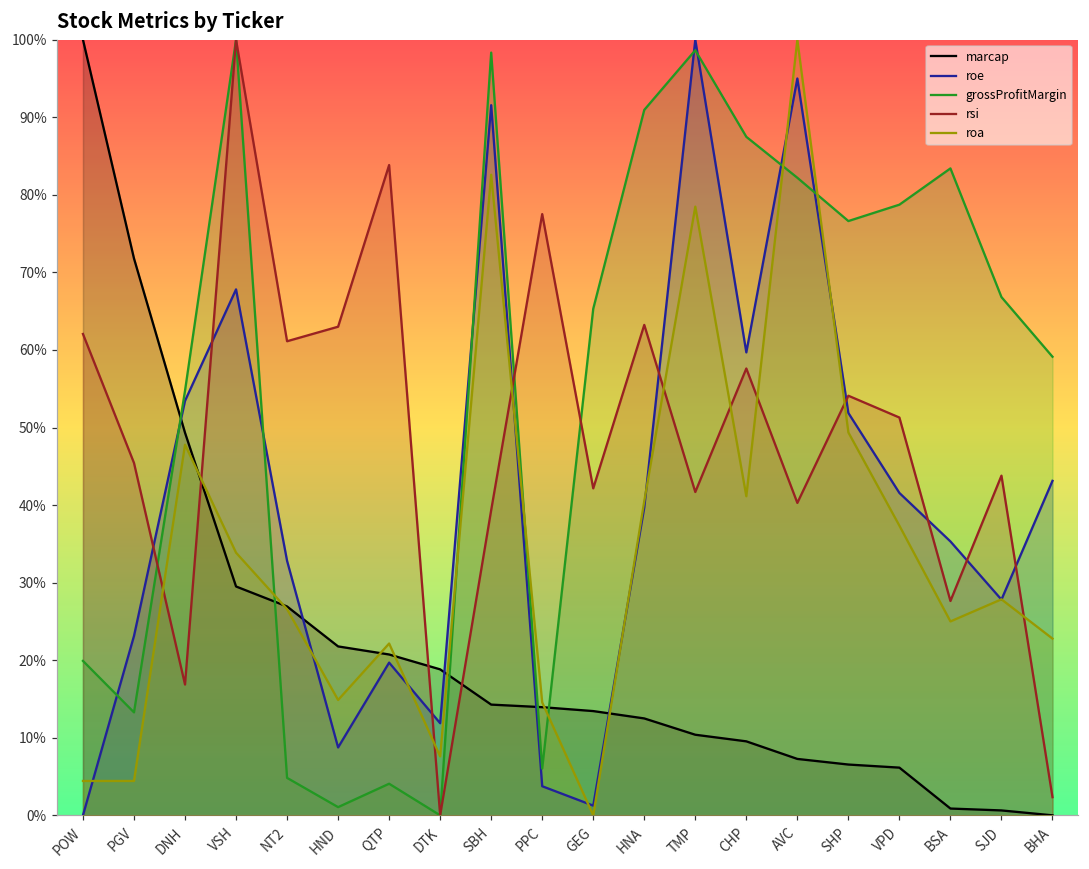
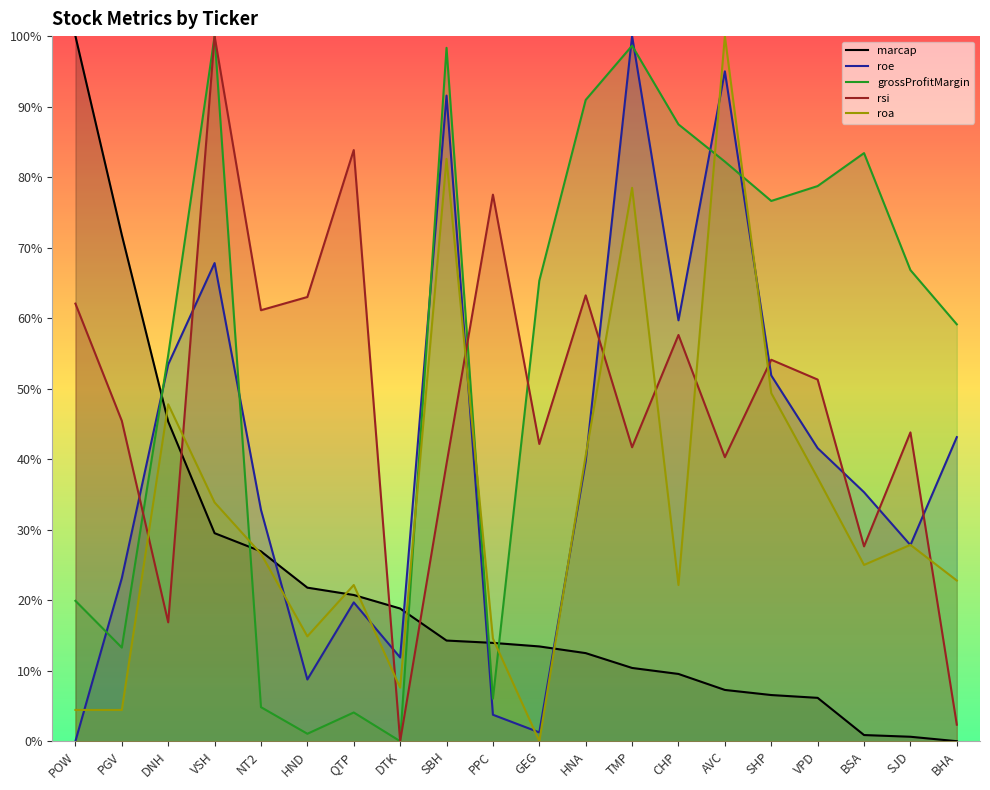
  {
    "marcap": {
      "POW": "100%",
      "PGV": "72%",
-     "DNH": "49%",
+     "DNH": "45%",
      "VSH": "30%",
      "HND": "22%",
      "QTP": "21%",
      "DTK": "19%",
      "SBH": "14%",
      "PPC": "14%",
      "GEG": "13%",
      "HNA": "12%",
      "TMP": "10%",
      "CHP": "10%",
      "AVC": "7%",
      "SHP": "7%",
      "VPD": "6%",
      "BSA": "1%",
      "SJD": "1%",
      "BHA": "0%"
    },
    "roe": {
      "POW": "0%",
      "PGV": "23%",
      "DNH": "53%",
      "VSH": "68%",
      "NT2": "33%",
      "HND": "9%",
      "QTP": "20%",
      "DTK": "12%",
      "SBH": "92%",
      "PPC": "4%",
      "GEG": "1%",
      "HNA": "40%",
      "TMP": "100%",
      "CHP": "60%",
      "AVC": "95%",
      "SHP": "52%",
      "VPD": "42%",
      "BSA": "35%",
      "BHA": "43%"
    },
    "grossProfitMargin": {
      "POW": "20%",
      "PGV": "13%",
      "DNH": "55%",
      "NT2": "5%",
      "HND": "1%",
      "QTP": "4%",
      "SBH": "98%",
      "PPC": "6%",
      "GEG": "65%",
      "HNA": "91%",
      "TMP": "99%",
      "CHP": "87%",
      "AVC": "82%",
      "SHP": "77%",
      "VPD": "79%",
      "BSA": "83%",
      "SJD": "67%",
      "BHA": "59%"
    },
    "rsi": {
      "POW": "62%",
      "PGV": "45%",
      "DNH": "17%",
      "NT2": "61%",
      "HND": "63%",
      "QTP": "84%",
      "SBH": "39%",
      "PPC": "78%",
      "GEG": "42%",
      "HNA": "63%",
      "TMP": "42%",
      "CHP": "58%",
      "AVC": "40%",
      "SHP": "54%",
      "VPD": "51%",
      "BSA": "28%",
      "SJD": "44%",
      "BHA": "2%"
    },
    "roa": {
      "POW": "4%",
      "PGV": "4%",
      "DNH": "48%",
      "VSH": "34%",
      "HND": "15%",
      "QTP": "22%",
      "DTK": "8%",
      "SBH": "83%",
      "PPC": "15%",
      "GEG": "0%",
      "HNA": "41%",
      "TMP": "78%",
-     "CHP": "41%",
+     "CHP": "22%",
      "AVC": "100%",
      "SHP": "49%",
      "VPD": "37%",
      "BSA": "25%",
      "BHA": "23%"
    }
  }
